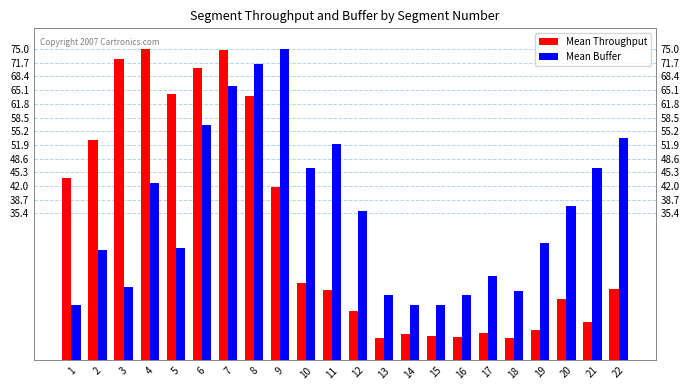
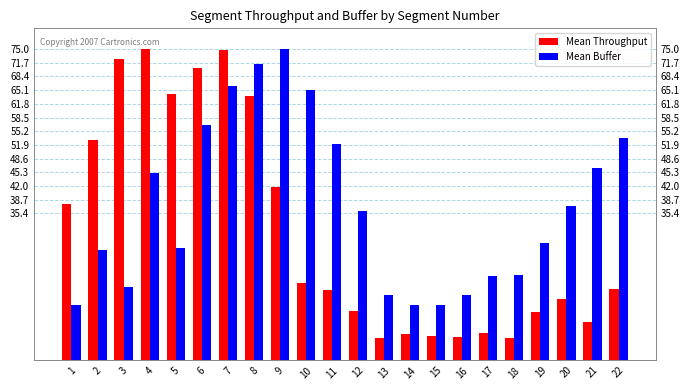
  {
    "Mean Throughput": {
-     "1": 44,
+     "1": 38,
      "2": 53,
      "3": 73,
      "5": 64,
      "6": 70,
      "7": 75,
      "8": 64,
      "9": 42,
      "10": 19,
      "11": 17,
      "12": 12,
      "13": 5,
      "14": 6,
      "15": 6,
      "16": 6,
      "17": 6,
      "18": 5,
-     "19": 7,
+     "19": 12,
      "20": 15,
      "21": 9,
      "22": 17
    },
    "Mean Buffer": {
      "1": 13,
      "2": 26,
      "3": 18,
-     "4": 43,
+     "4": 45,
      "5": 27,
      "6": 57,
      "7": 66,
      "8": 71,
      "9": 75,
-     "10": 46,
+     "10": 65,
      "11": 52,
      "12": 36,
      "13": 16,
      "14": 13,
      "15": 13,
      "16": 16,
      "17": 20,
-     "18": 17,
+     "18": 21,
      "19": 28,
      "20": 37,
      "21": 46,
      "22": 53
    }
  }
